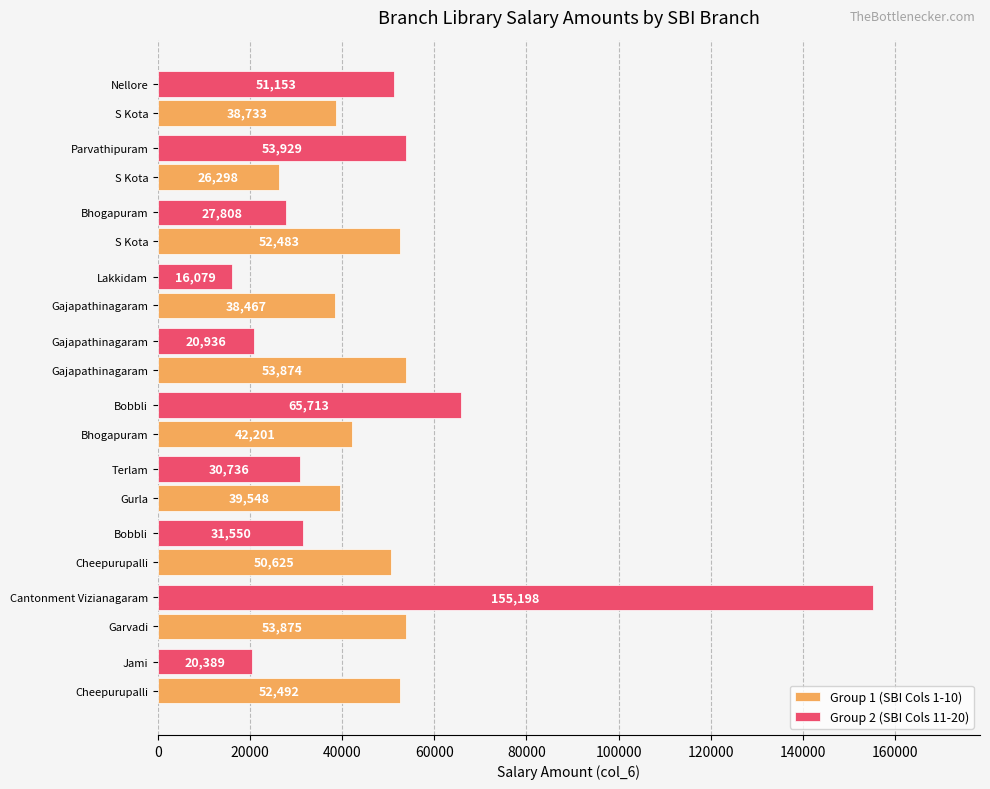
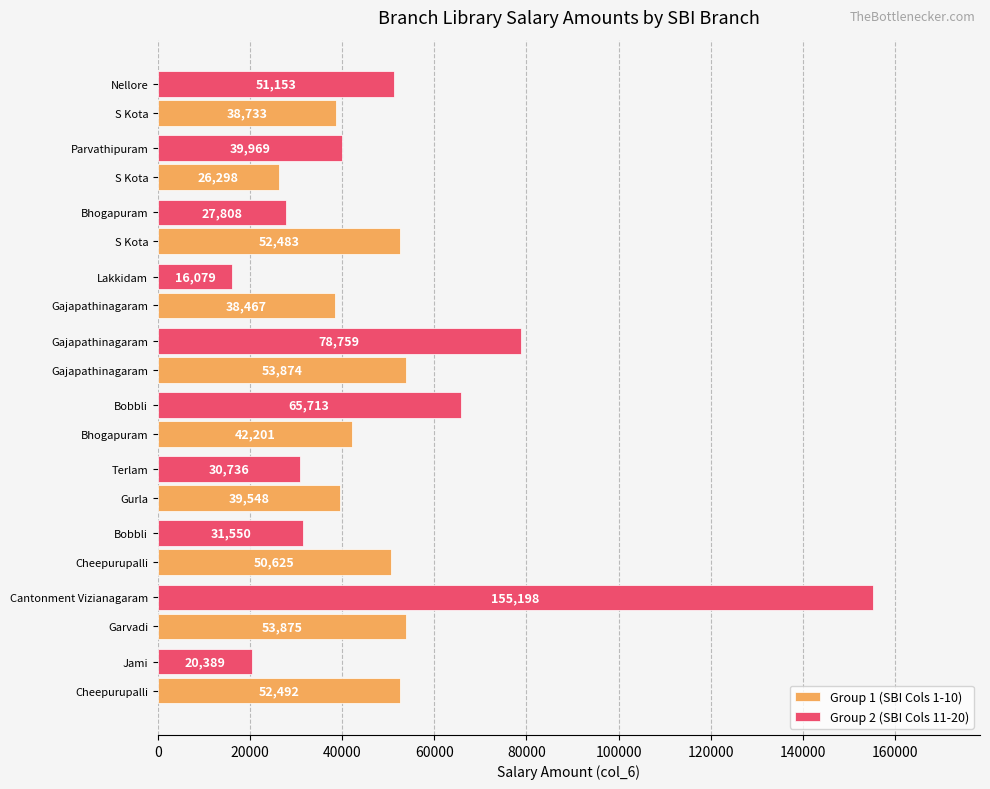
  {
    "Group 1 (SBI Cols 1-10)": {
      "Bhogapuram": "42,201",
      "Gurla": "39,548",
      "Garvadi": "53,875"
    },
    "Group 2 (SBI Cols 11-20)": {
      "Nellore": "51,153",
-     "Parvathipuram": "53,929",
+     "Parvathipuram": "39,969",
      "Bhogapuram": "27,808",
      "Lakkidam": "16,079",
-     "Gajapathinagaram": "20,936",
+     "Gajapathinagaram": "78,759",
      "Terlam": "30,736",
      "Cantonment Vizianagaram": "155,198",
      "Jami": "20,389"
    }
  }
